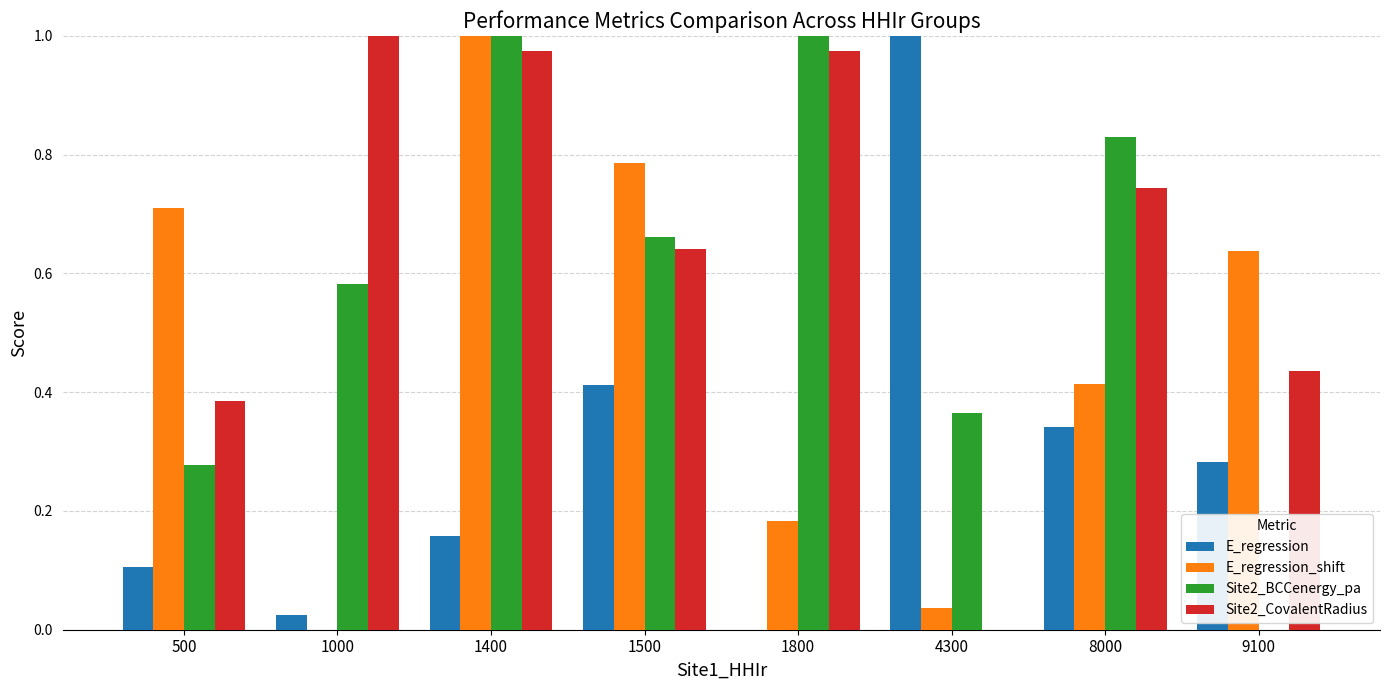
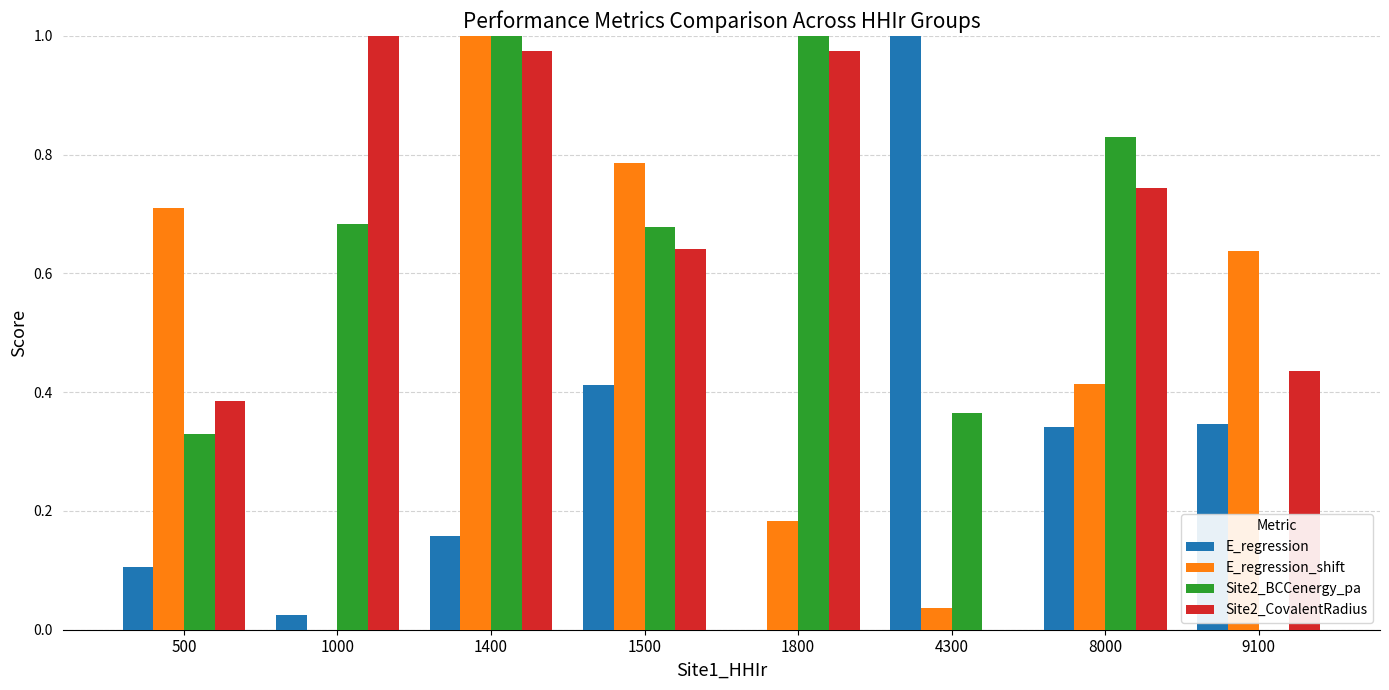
  {
    "E_regression": {
      "500": 0.11,
      "1000": 0.03,
      "1400": 0.16,
      "1500": 0.41,
      "1800": 0.00,
      "4300": 1.00,
      "8000": 0.34,
-     "9100": 0.28
+     "9100": 0.35
    },
    "E_regression_shift": {
      "500": 0.71,
      "1000": 0.00,
      "1400": 1.00,
      "1500": 0.79,
      "1800": 0.18,
      "4300": 0.04,
      "8000": 0.41,
      "9100": 0.64
    },
    "Site2_BCCenergy_pa": {
-     "500": 0.28,
-     "1000": 0.58,
+     "500": 0.33,
+     "1000": 0.68,
      "1400": 1.00,
-     "1500": 0.66,
+     "1500": 0.68,
      "1800": 1.00,
      "4300": 0.36,
      "8000": 0.83,
      "9100": 0.00
    },
    "Site2_CovalentRadius": {
      "500": 0.38,
      "1000": 1.00,
      "1400": 0.97,
      "1500": 0.64,
      "1800": 0.97,
      "4300": 0.00,
      "8000": 0.74,
      "9100": 0.44
    }
  }
